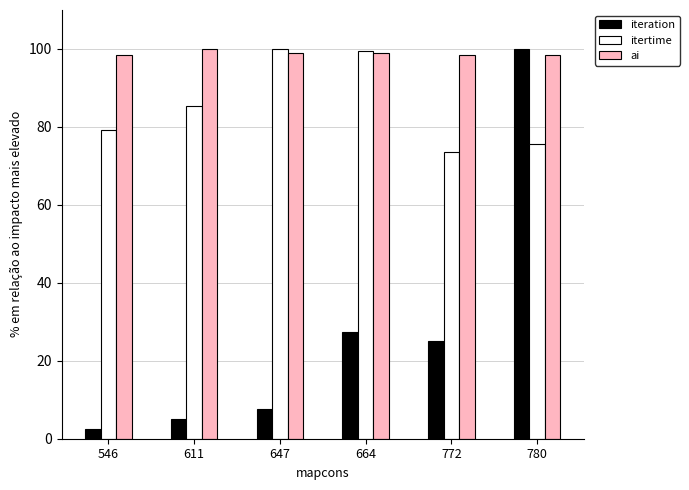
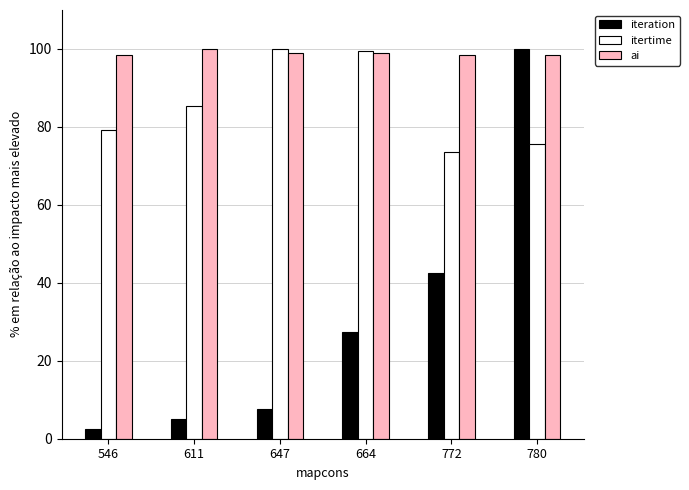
  {
    "iteration": {
      "546": 3,
      "611": 5,
      "647": 8,
      "664": 28,
-     "772": 25,
+     "772": 43,
      "780": 100
    },
    "itertime": {
      "546": 79,
      "611": 85,
      "647": 100,
      "664": 100,
      "772": 73,
      "780": 75
    },
    "ai": {
      "546": 98,
      "611": 100,
      "647": 99,
      "664": 99,
      "772": 99,
      "780": 99
    }
  }
